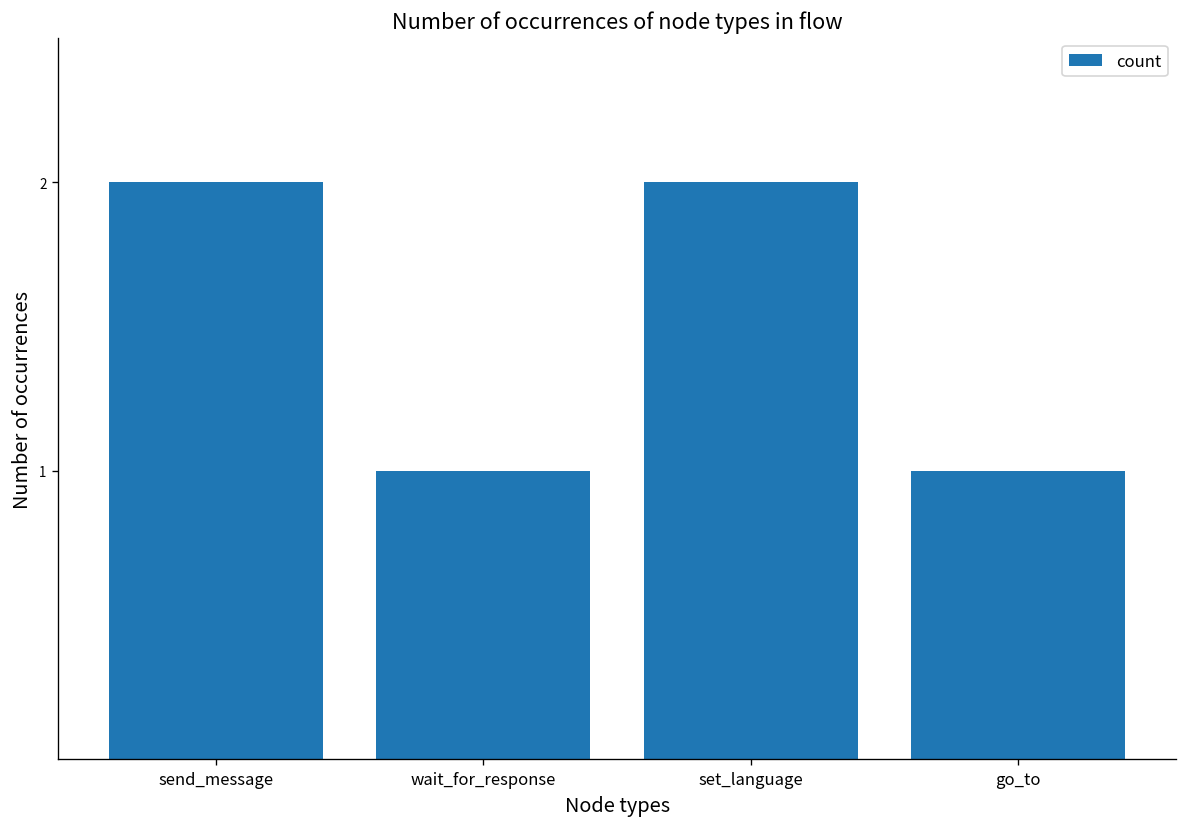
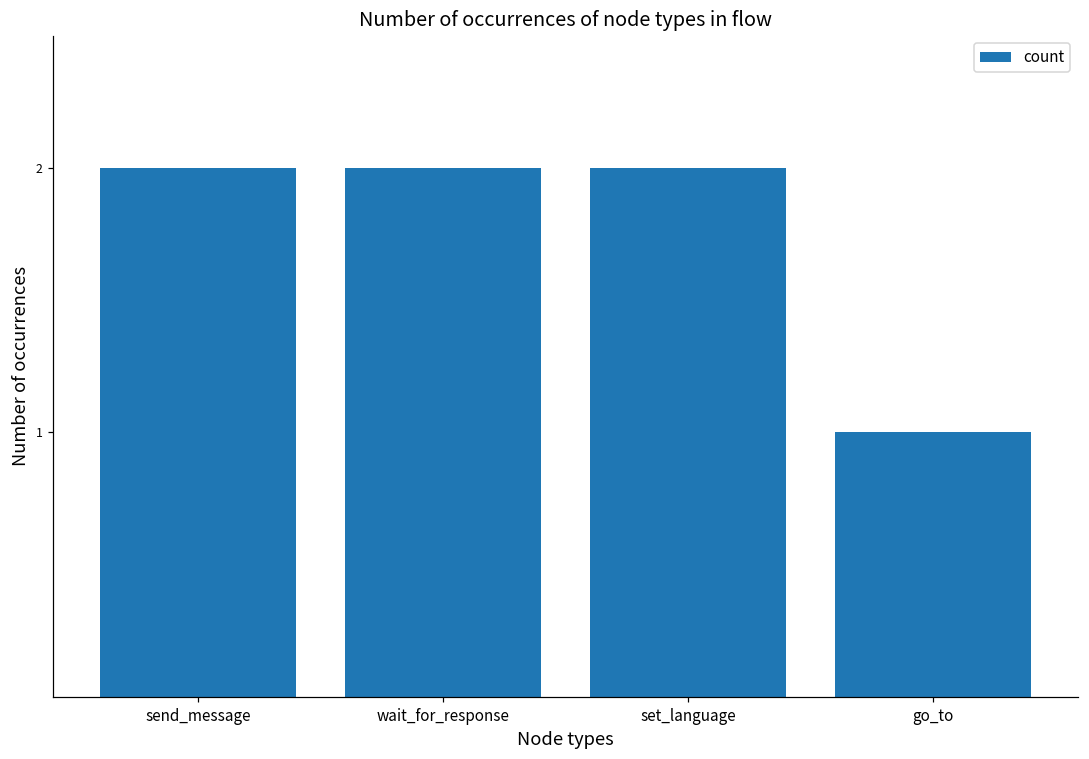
  {
    "send_message": 2,
-   "wait_for_response": 1,
+   "wait_for_response": 2,
    "set_language": 2,
    "go_to": 1
  }
